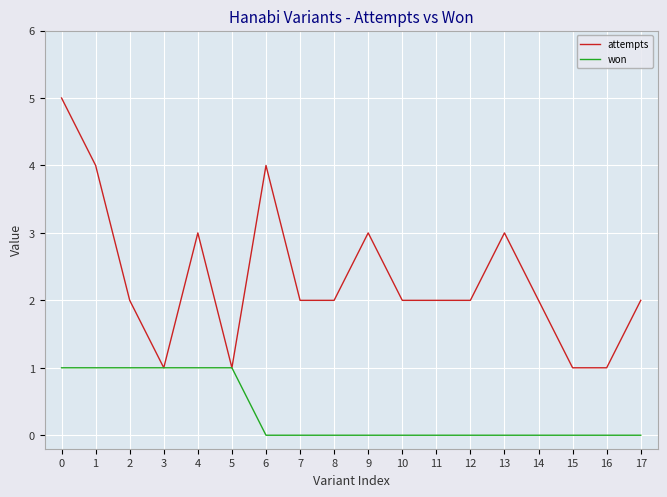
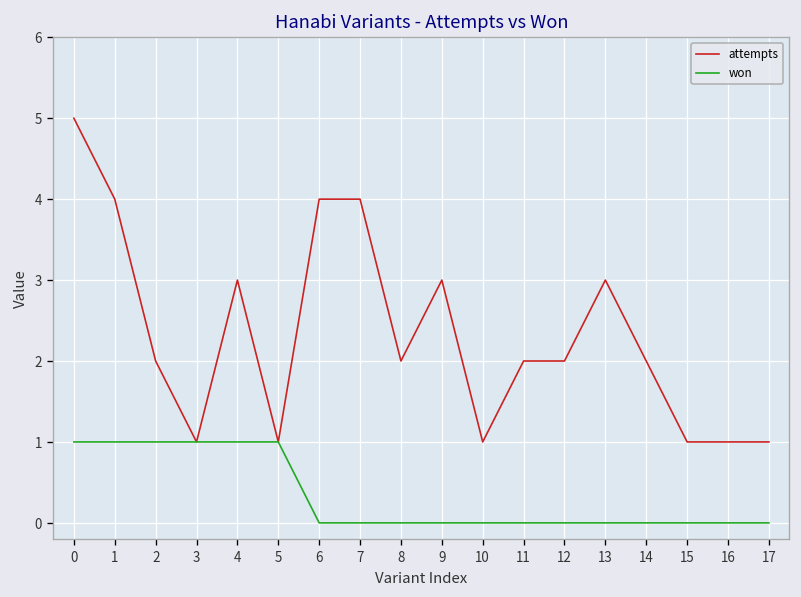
  {
    "attempts": {
      "0": 5,
      "1": 4,
      "2": 2,
      "4": 3,
      "6": 4,
-     "7": 2,
+     "7": 4,
      "8": 2,
      "9": 3,
-     "10": 2,
+     "10": 1,
      "11": 2,
      "12": 2,
      "13": 3,
      "14": 2,
      "15": 1,
      "16": 1,
-     "17": 2
+     "17": 1
    },
    "won": {
      "0": 1,
      "1": 1,
      "2": 1,
      "4": 1,
      "6": 0,
      "7": 0,
      "8": 0,
      "9": 0,
      "10": 0,
      "11": 0,
      "12": 0,
      "13": 0,
      "14": 0,
      "15": 0,
      "16": 0,
      "17": 0
    }
  }
